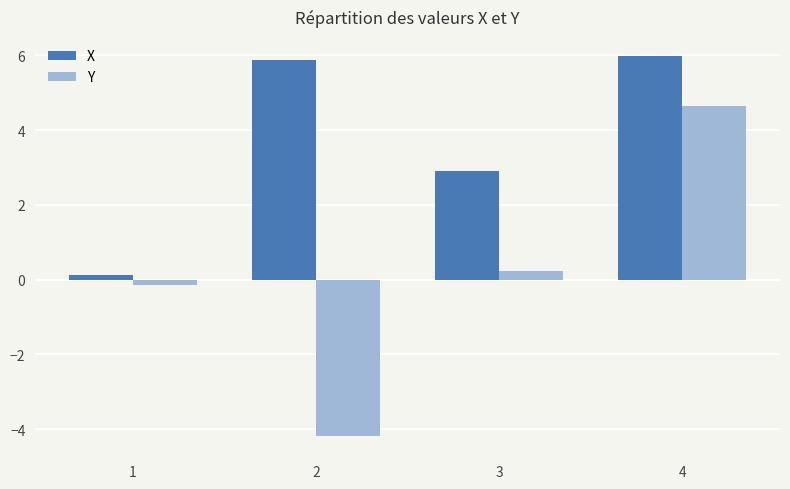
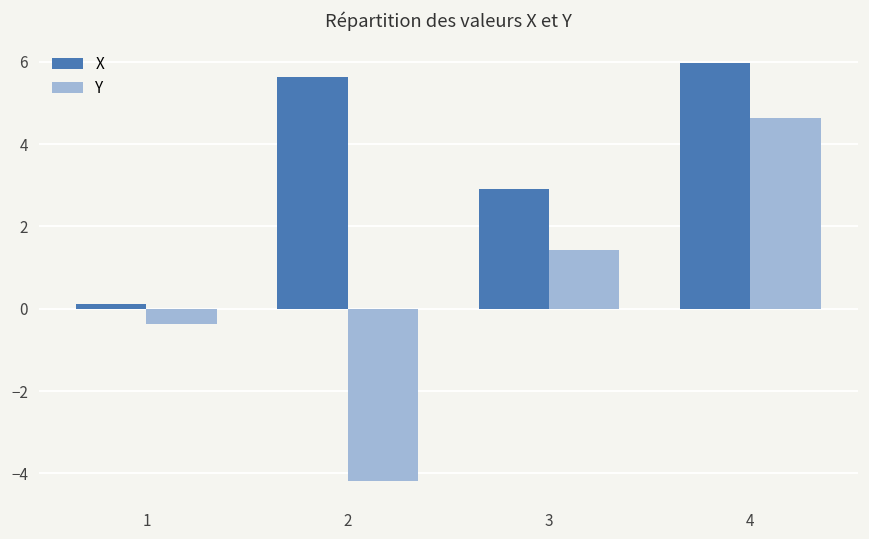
  {
    "X": {
      "1": 0.1,
-     "2": 5.9,
+     "2": 5.6,
      "3": 2.9,
      "4": 6.0
    },
    "Y": {
-     "1": -0.2,
+     "1": -0.4,
      "2": -4.2,
-     "3": 0.2,
+     "3": 1.4,
      "4": 4.6
    }
  }
